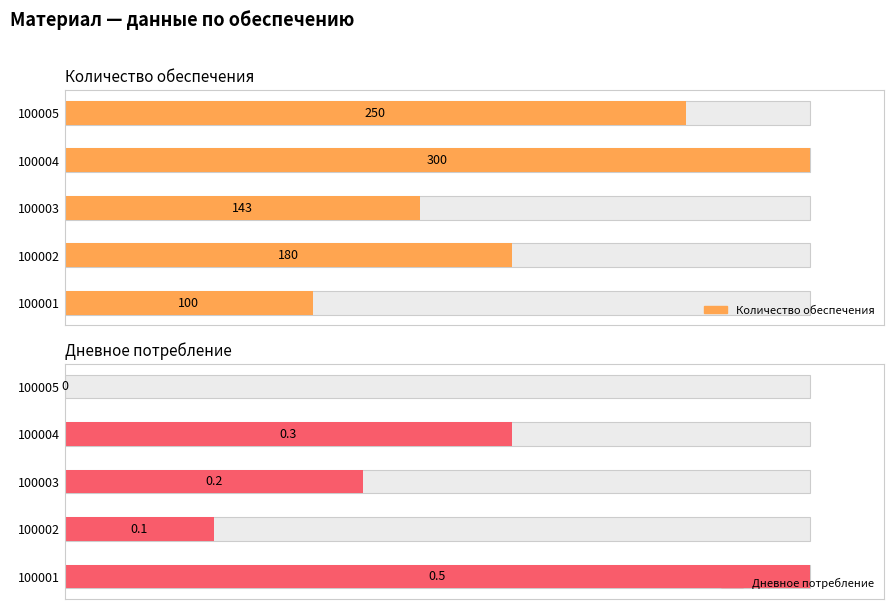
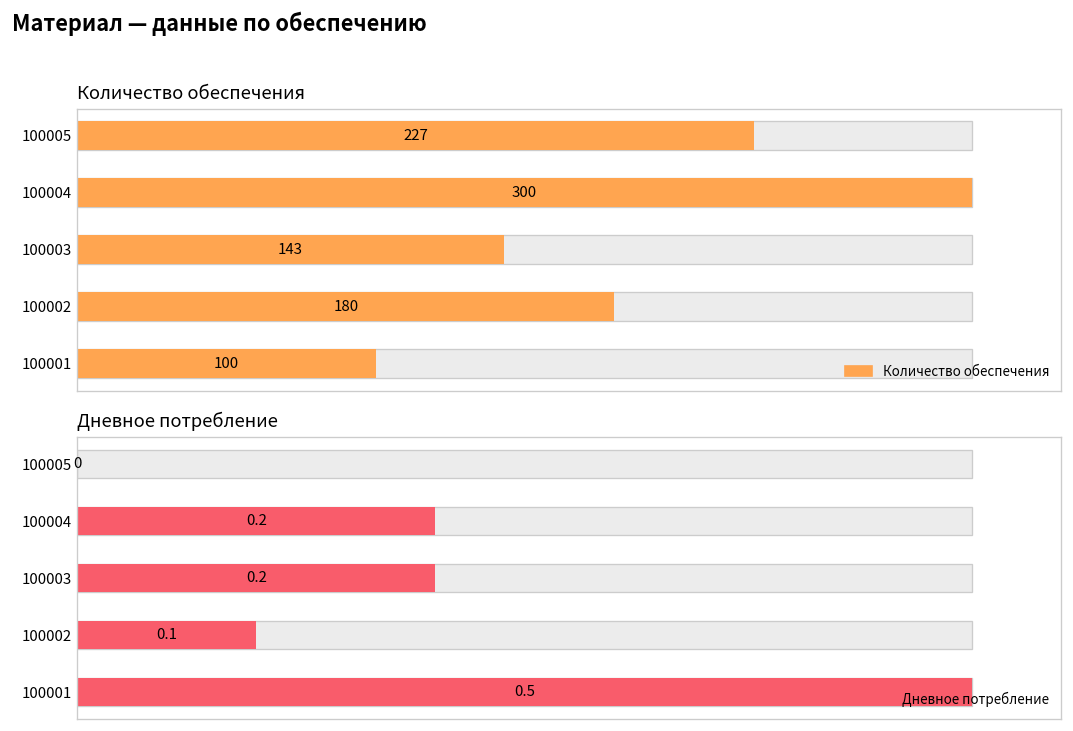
  {
    "Количество обеспечения": {
      "Количество обеспечения": {
-       "100005": 250
+       "100005": 227
      }
    },
    "Дневное потребление": {
      "Дневное потребление": {
        "100005": 0,
-       "100004": 0.3
+       "100004": 0.2
      }
    }
  }
